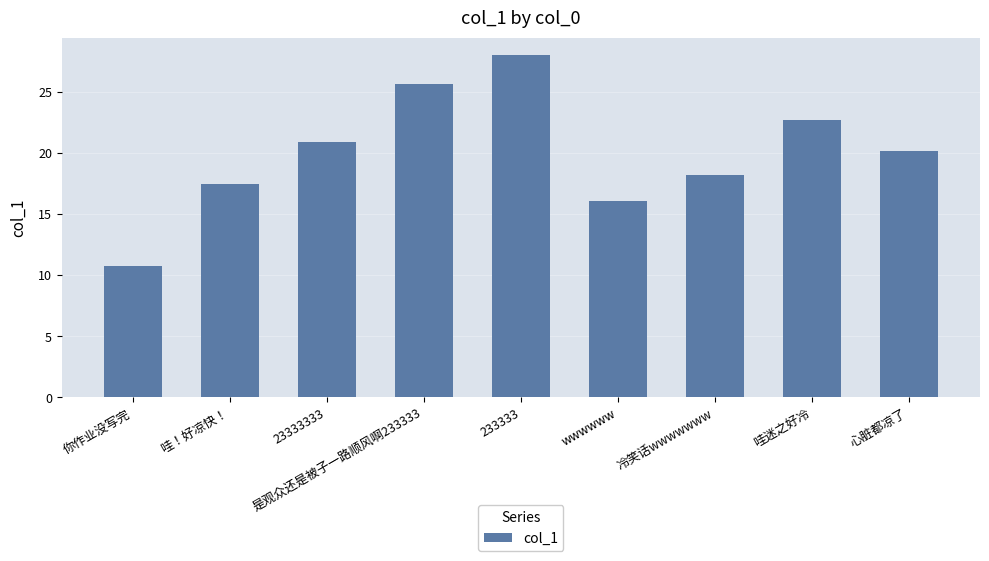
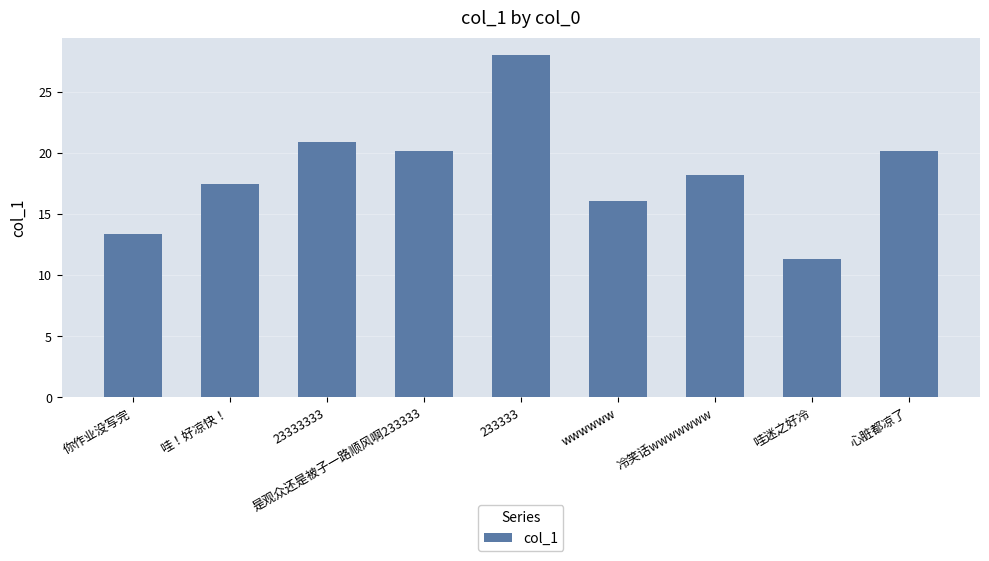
  {
-   "你作业没写完": 10.8,
+   "你作业没写完": 13.3,
    "哇！好凉快！": 17.4,
    "23333333": 20.9,
-   "是观众还是被子一路顺风啊233333": 25.6,
+   "是观众还是被子一路顺风啊233333": 20.2,
    "233333": 28.0,
    "wwwwww": 16.0,
    "冷笑话wwwwwww": 18.2,
-   "哇迷之好冷": 22.7,
+   "哇迷之好冷": 11.3,
    "心脏都凉了": 20.2
  }
